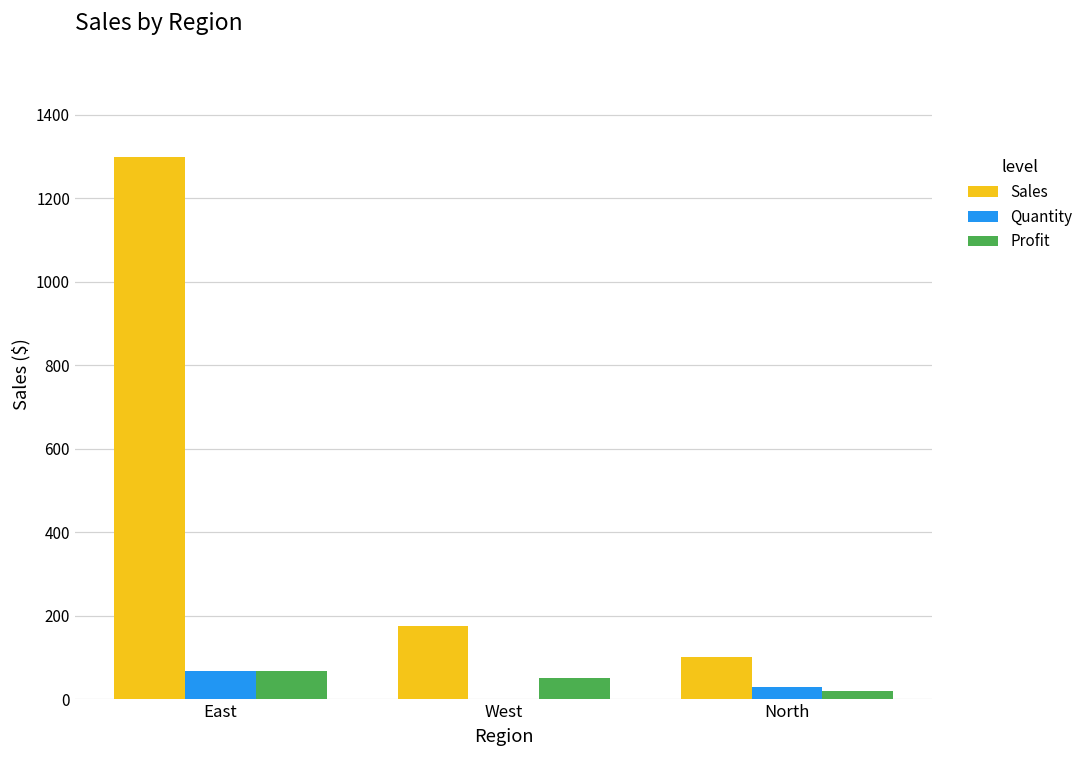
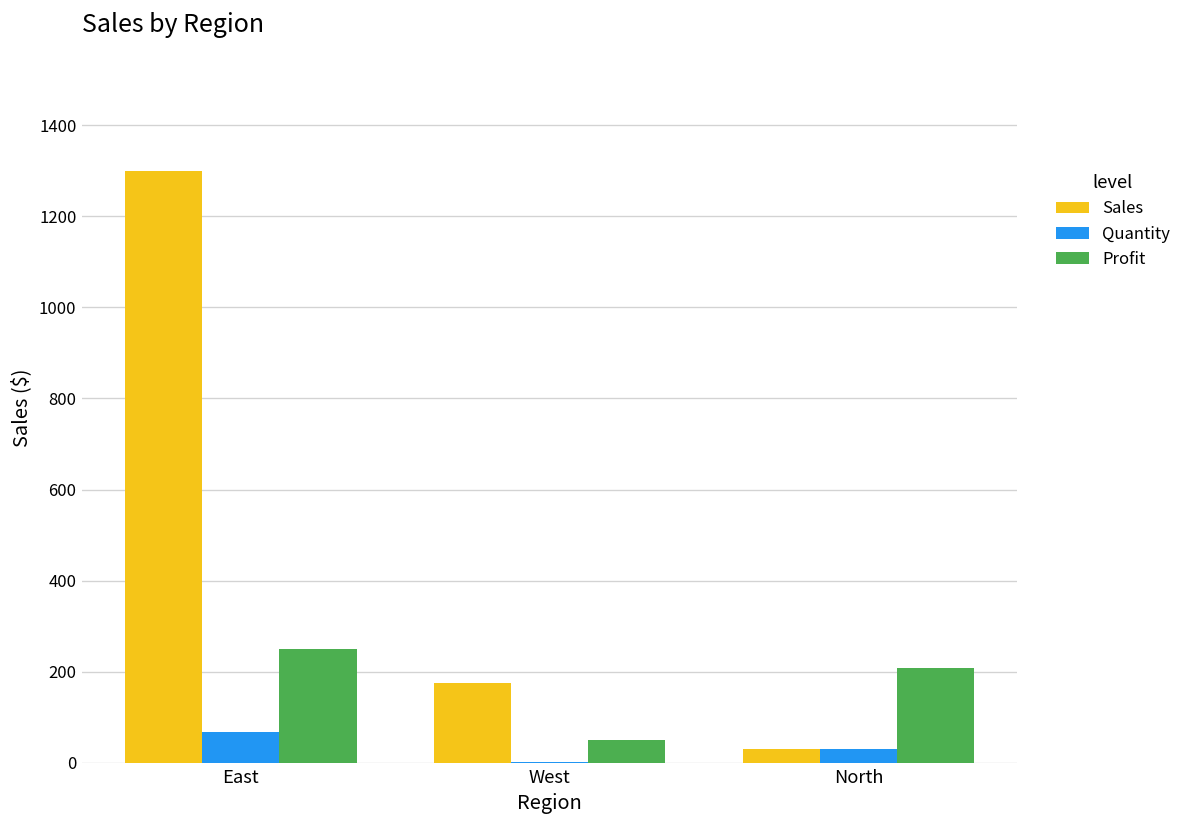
  {
    "Sales": {
      "East": 1300,
      "West": 180,
-     "North": 100
+     "North": 30
    },
    "Quantity": {
      "East": 70,
      "North": 30
    },
    "Profit": {
-     "East": 70,
+     "East": 250,
      "West": 50,
-     "North": 20
+     "North": 210
    }
  }
